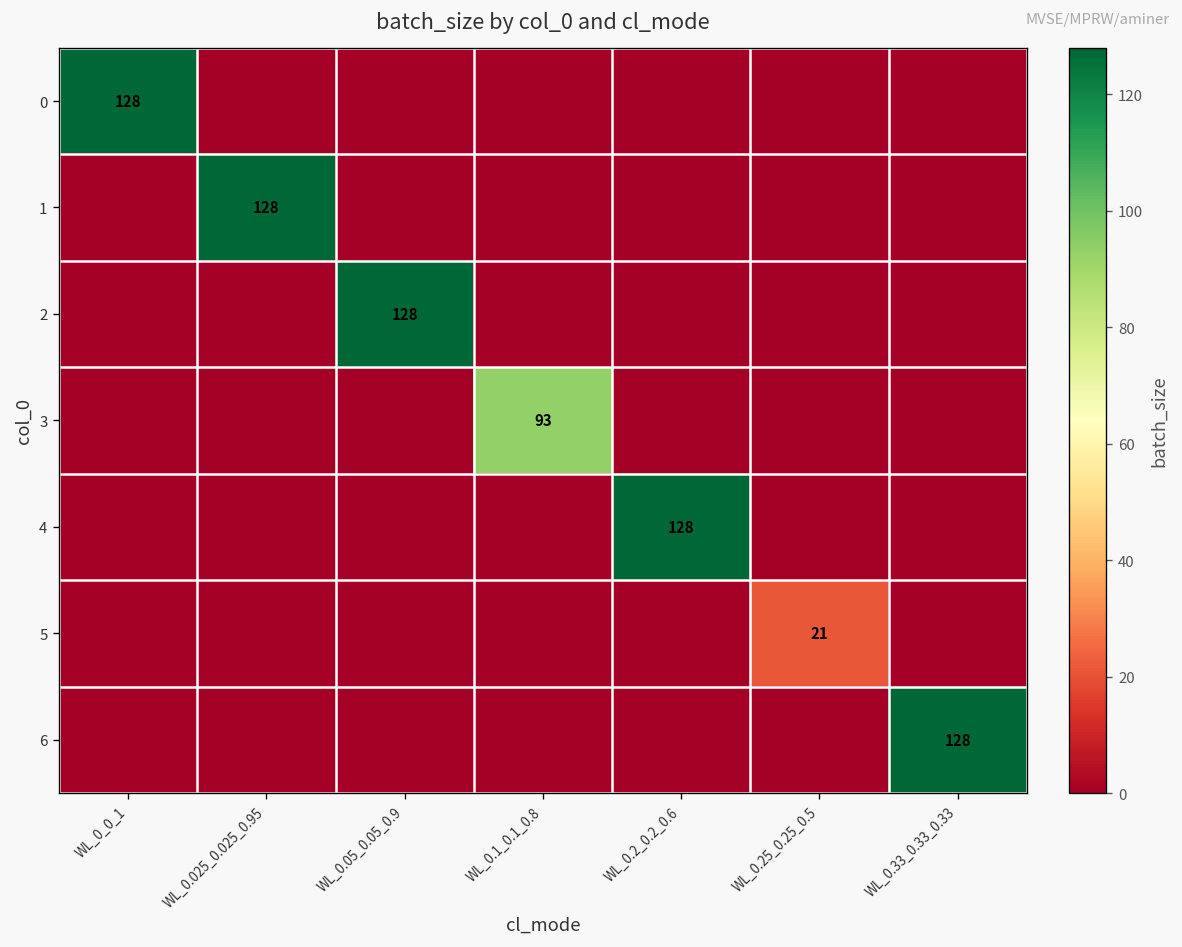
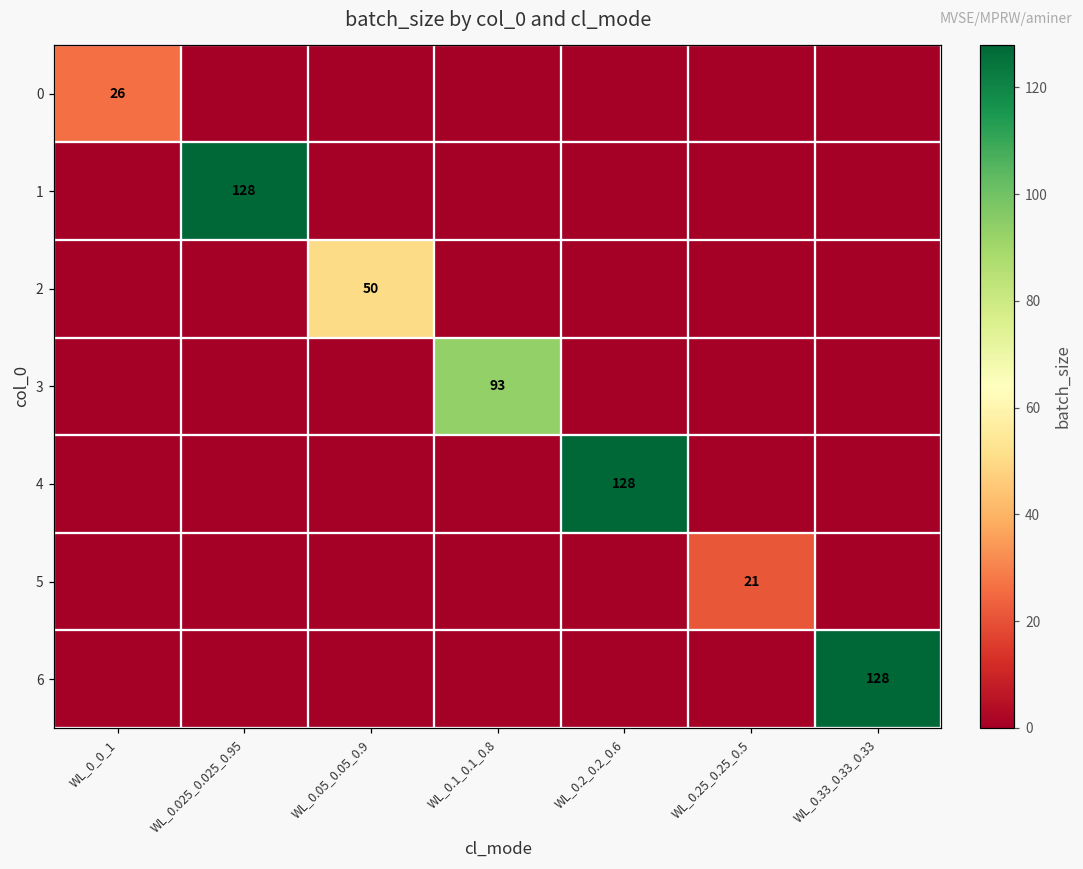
  {
    "0": {
-     "WL_0_0_1": 128
+     "WL_0_0_1": 26
    },
    "1": {
      "WL_0.025_0.025_0.95": 128
    },
    "2": {
-     "WL_0.05_0.05_0.9": 128
+     "WL_0.05_0.05_0.9": 50
    },
    "3": {
      "WL_0.1_0.1_0.8": 93
    },
    "4": {
      "WL_0.2_0.2_0.6": 128
    },
    "5": {
      "WL_0.25_0.25_0.5": 21
    },
    "6": {
      "WL_0.33_0.33_0.33": 128
    }
  }
